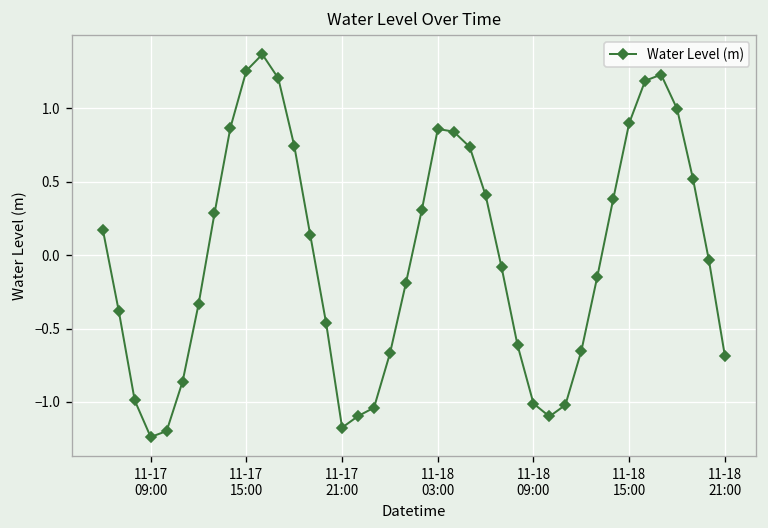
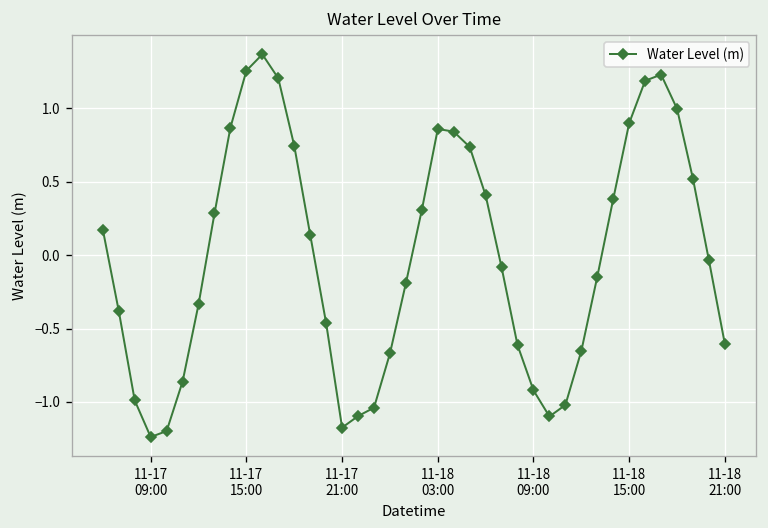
  {
    "11-17 09:00": -1.24,
    "11-17 15:00": 1.26,
    "11-17 21:00": -1.17,
    "11-18 03:00": 0.86,
-   "11-18 09:00": -1.01,
+   "11-18 09:00": -0.92,
    "11-18 15:00": 0.90,
-   "11-18 21:00": -0.69
+   "11-18 21:00": -0.61
  }
